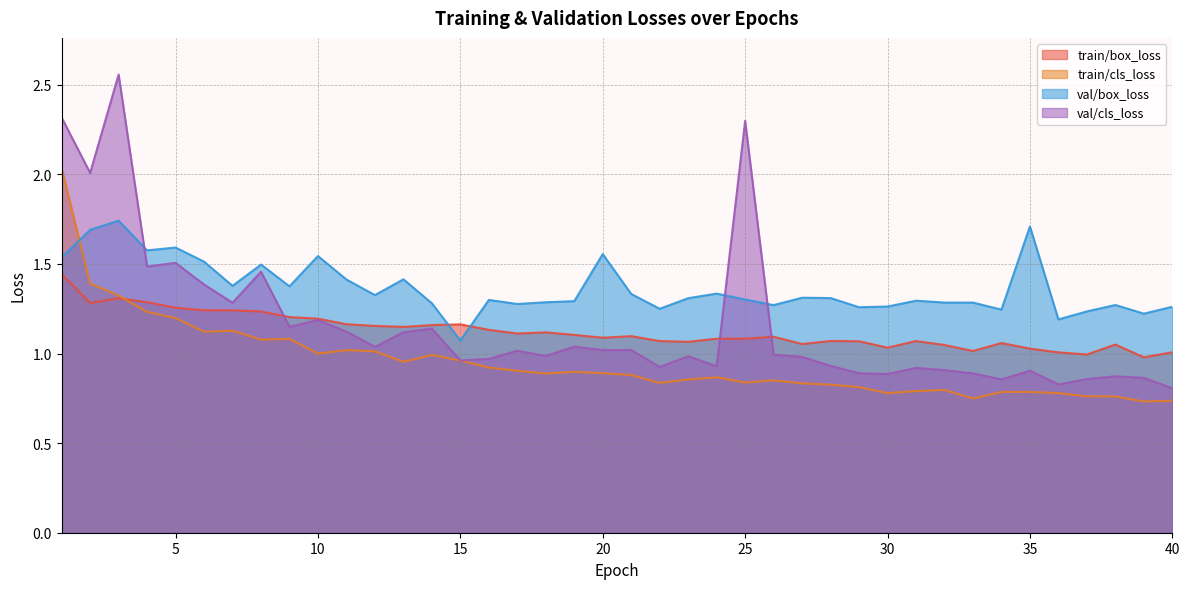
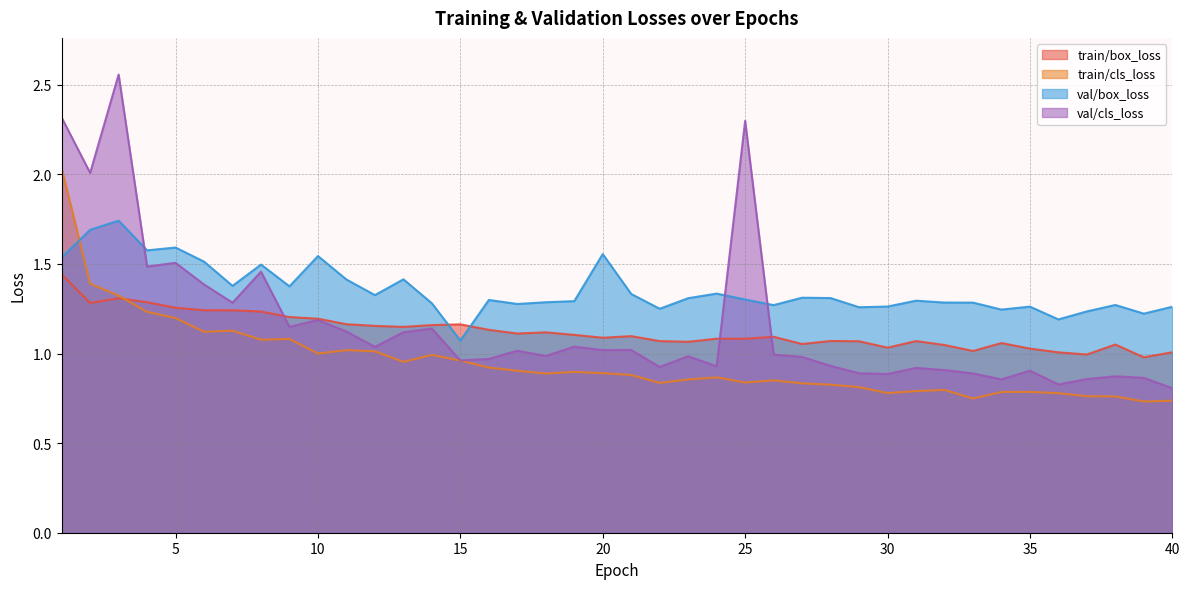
  {
    "val/box_loss": {
      "5": 1.59,
      "10": 1.54,
      "15": 1.07,
      "20": 1.55,
      "25": 1.30,
      "30": 1.26,
-     "35": 1.71,
+     "35": 1.26,
      "40": 1.26
    },
    "val/cls_loss": {
      "5": 1.51,
      "20": 1.02,
      "25": 2.30,
      "30": 0.89,
      "35": 0.90,
      "40": 0.81
    }
  }
